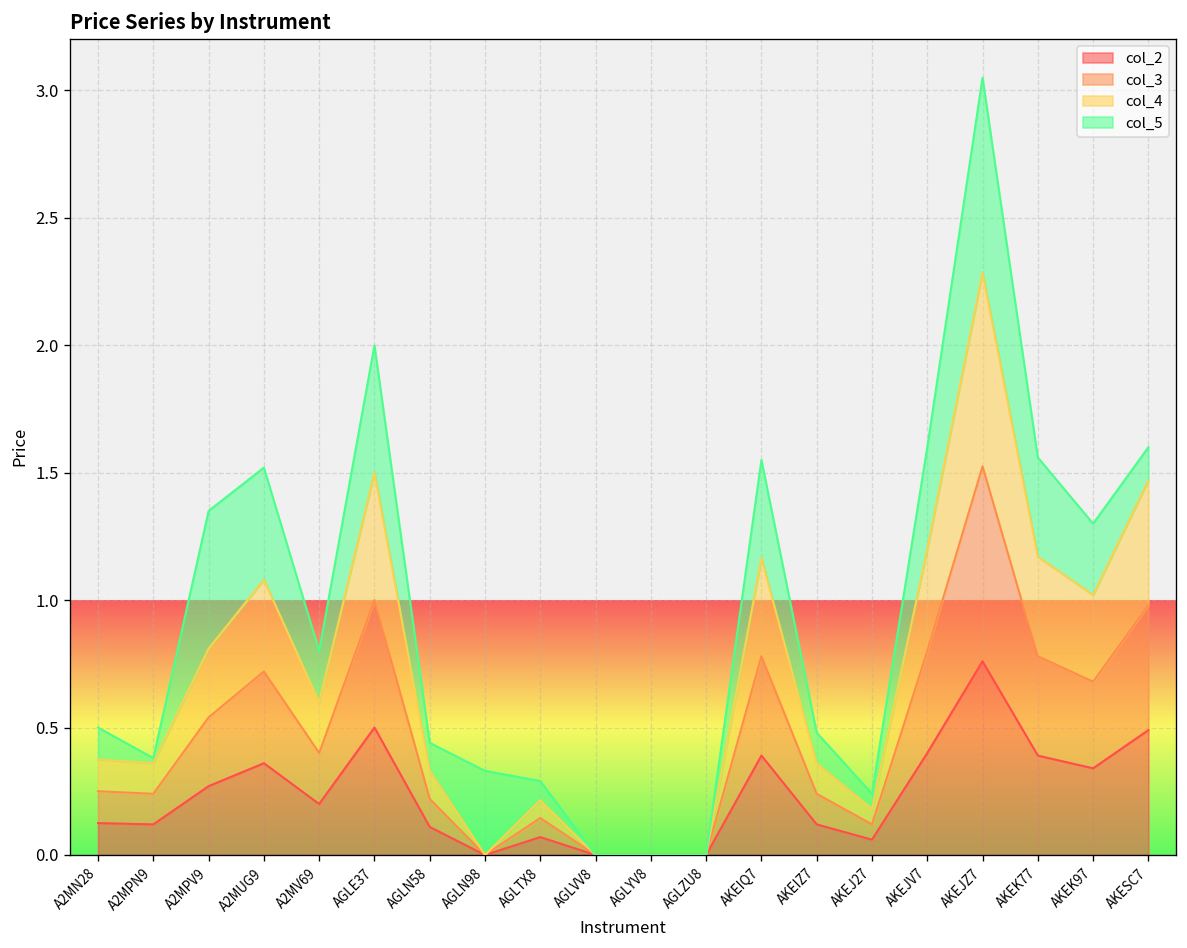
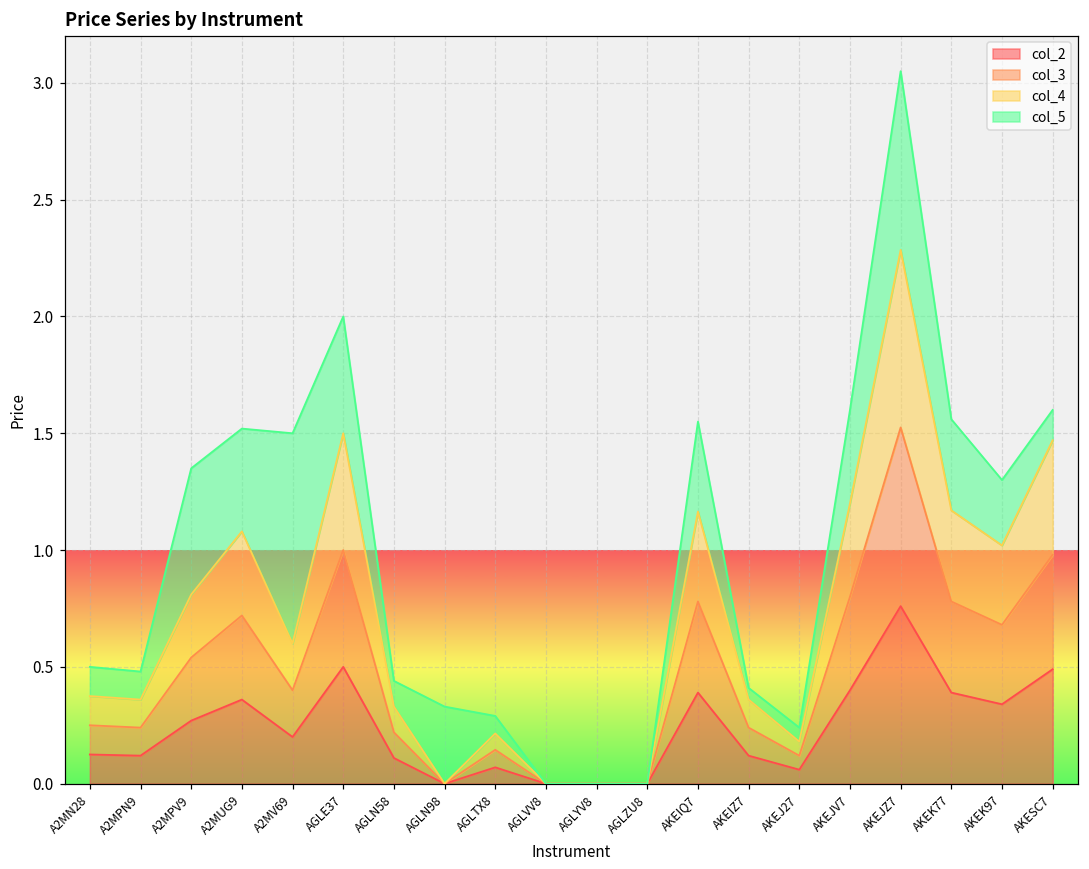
  {
    "col_5": {
      "A2MN28": 0.13,
-     "A2MPN9": 0.02,
+     "A2MPN9": 0.12,
      "A2MPV9": 0.54,
      "A2MUG9": 0.44,
-     "A2MV69": 0.2,
+     "A2MV69": 0.9,
      "AGLE37": 0.50,
      "AGLN58": 0.11,
      "AGLN98": 0.33,
      "AGLTX8": 0.08,
      "AKEIQ7": 0.39,
-     "AKEIZ7": 0.12,
+     "AKEIZ7": 0.05,
      "AKEJ27": 0.06,
      "AKEJV7": 0.40,
      "AKEJZ7": 0.77,
      "AKEK77": 0.39,
      "AKEK97": 0.28,
      "AKESC7": 0.13
    }
  }
